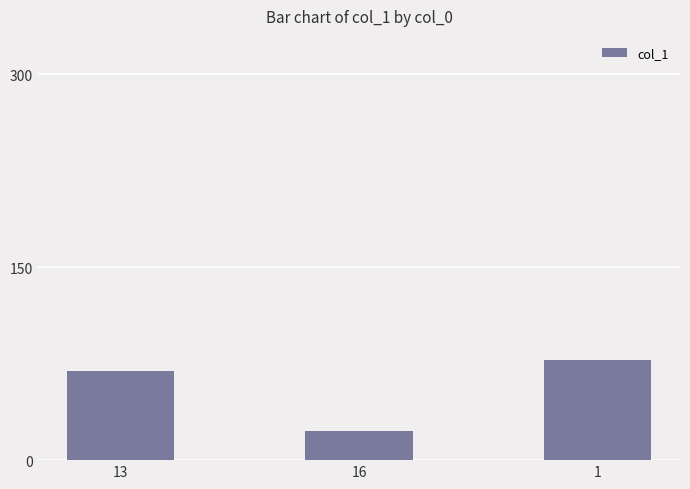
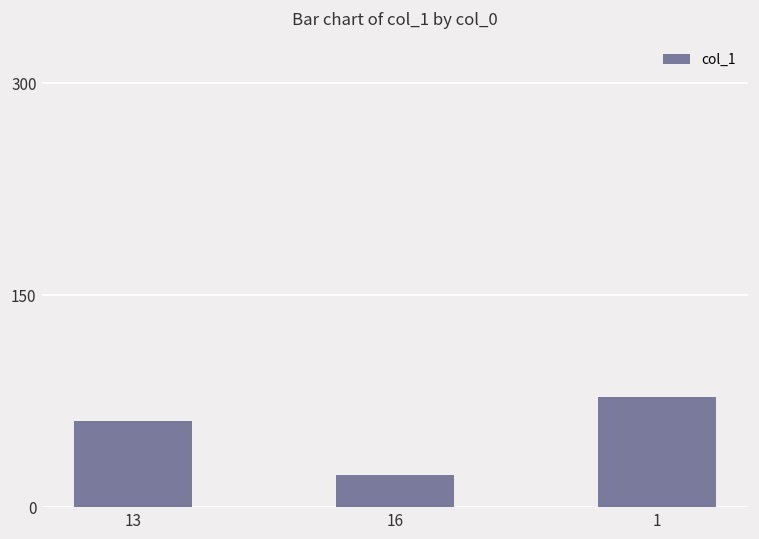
  {
-   "13": 69,
+   "13": 61,
    "16": 23,
    "1": 78
  }
